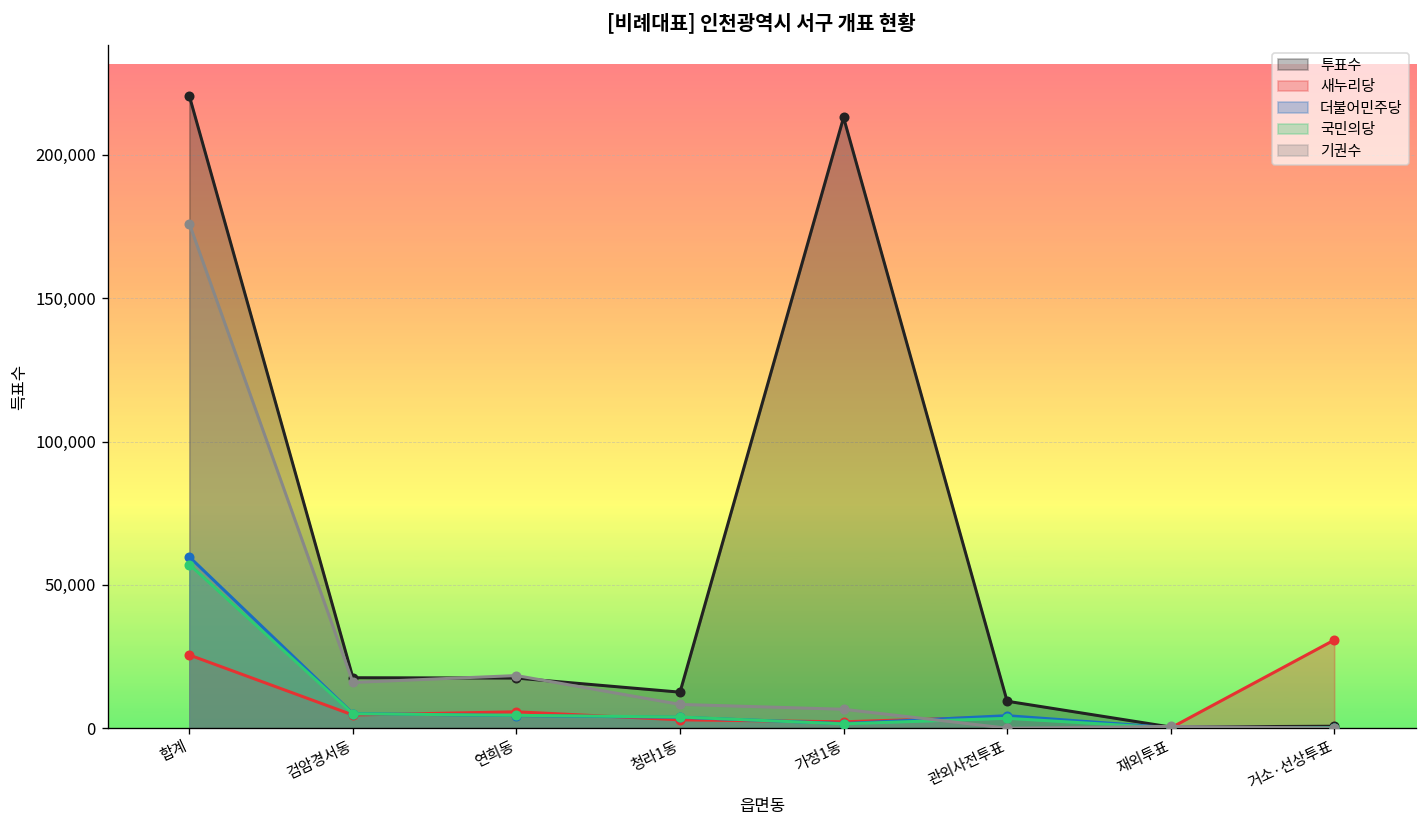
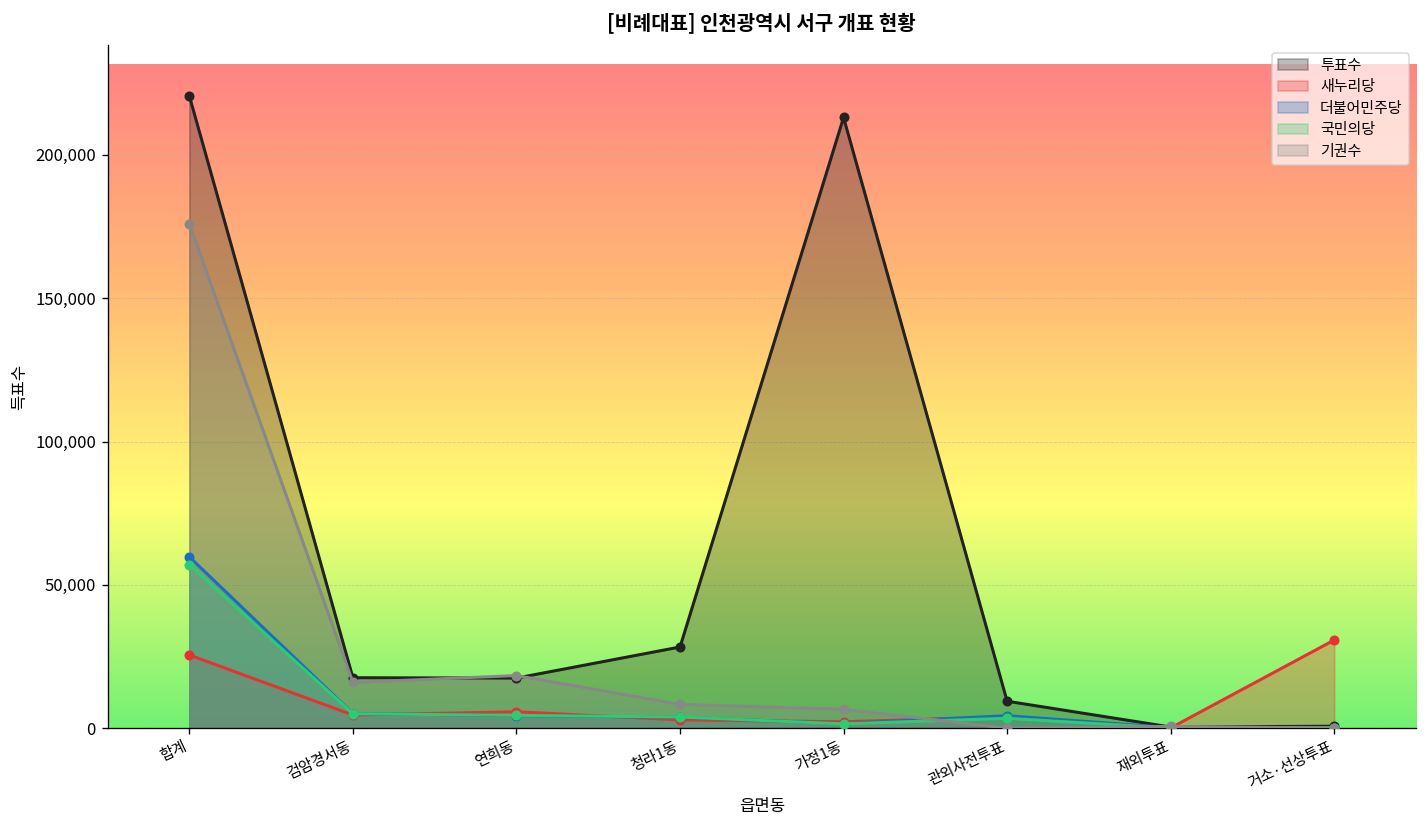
  {
    "투표수": {
      "합계": "221,000",
      "검암경서동": "18,000",
-     "청라1동": "13,000",
+     "청라1동": "28,000",
      "가정1동": "213,000",
      "관외사전투표": "9,000"
    },
    "새누리당": {
      "합계": "26,000",
      "연희동": "6,000",
      "거소·선상투표": "31,000"
    }
  }
